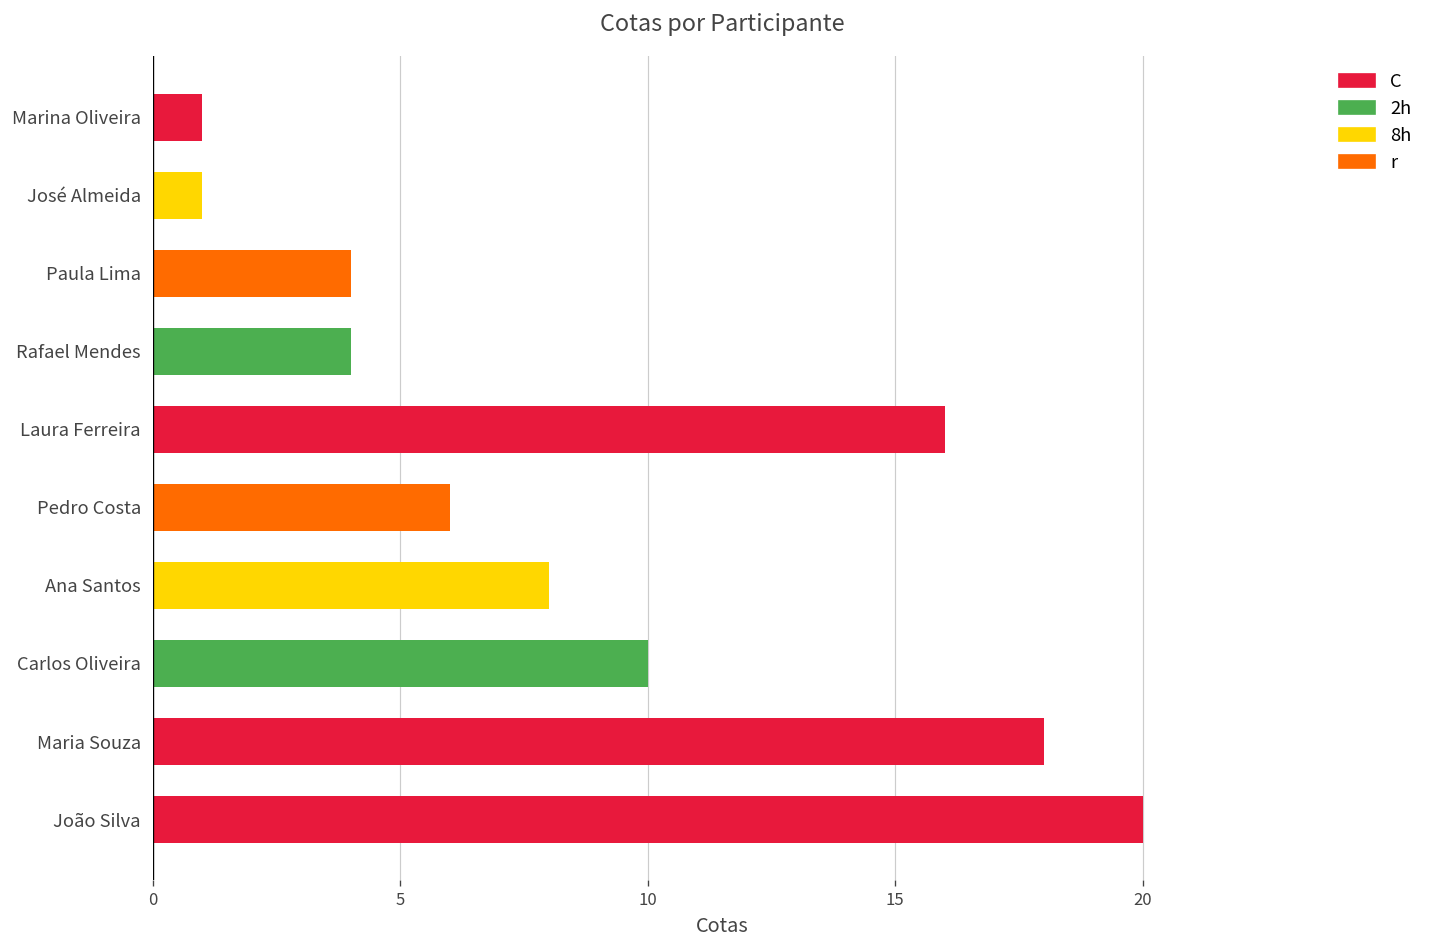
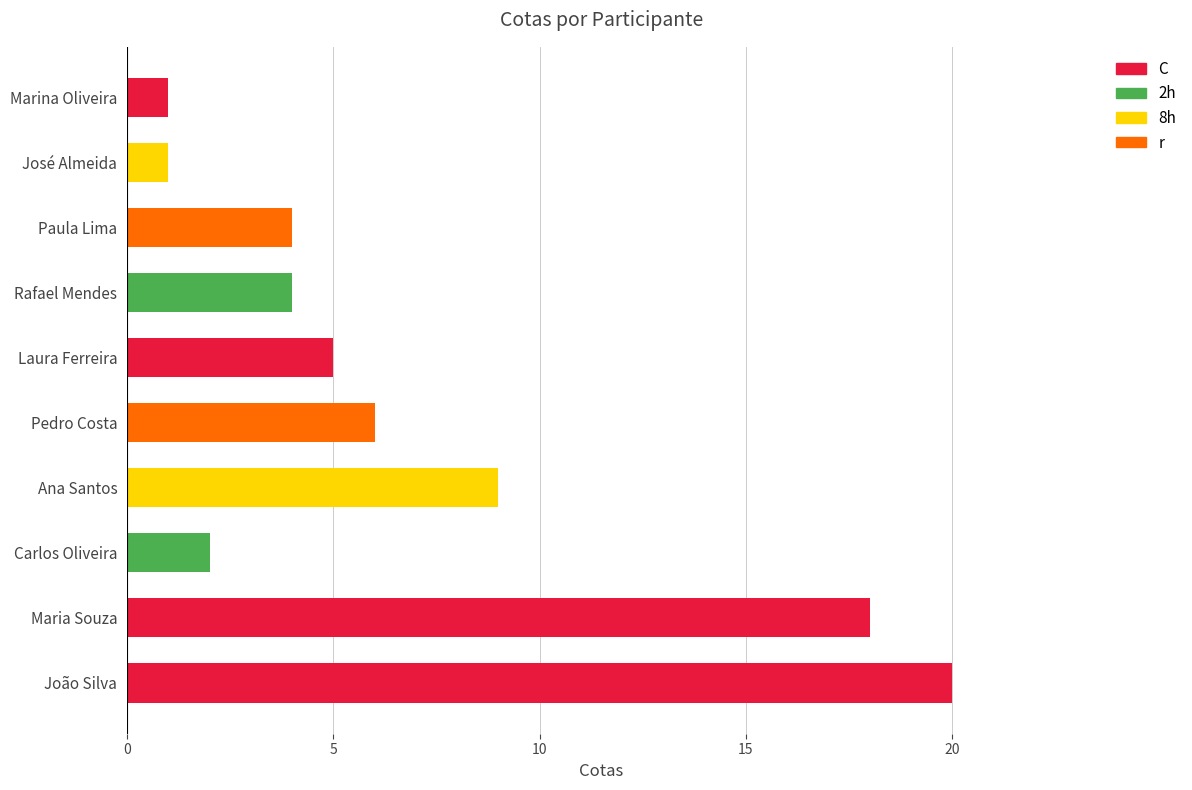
  {
    "Marina Oliveira": 1,
    "José Almeida": 1,
    "Paula Lima": 4,
    "Rafael Mendes": 4,
-   "Laura Ferreira": 16,
+   "Laura Ferreira": 5,
    "Pedro Costa": 6,
-   "Ana Santos": 8,
-   "Carlos Oliveira": 10,
+   "Ana Santos": 9,
+   "Carlos Oliveira": 2,
    "Maria Souza": 18,
    "João Silva": 20
  }
